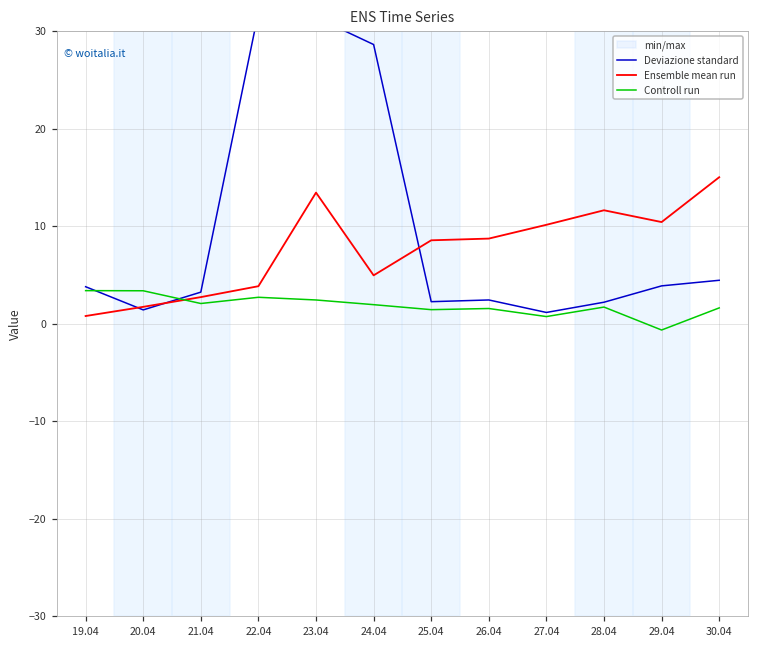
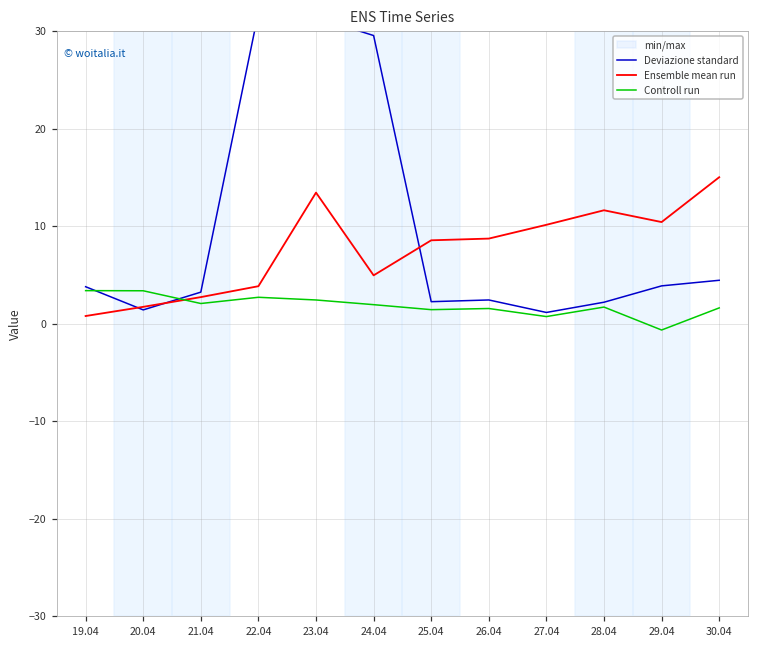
  {
    "Deviazione standard": {
      "19.04": 4,
      "20.04": 1,
      "21.04": 3,
-     "24.04": 29,
+     "24.04": 30,
      "25.04": 2,
      "26.04": 2,
      "27.04": 1,
      "28.04": 2,
      "29.04": 4,
      "30.04": 4
    },
    "Ensemble mean run": {
      "19.04": 1,
      "20.04": 2,
      "21.04": 3,
      "22.04": 4,
      "23.04": 13,
      "24.04": 5,
      "25.04": 9,
      "26.04": 9,
      "27.04": 10,
      "28.04": 12,
      "29.04": 10,
      "30.04": 15
    },
    "Controll run": {
      "19.04": 3,
      "20.04": 3,
      "21.04": 2,
      "22.04": 3,
      "23.04": 2,
      "24.04": 2,
      "25.04": 1,
      "26.04": 2,
      "27.04": 1,
      "28.04": 2,
      "29.04": -1,
      "30.04": 2
    }
  }
